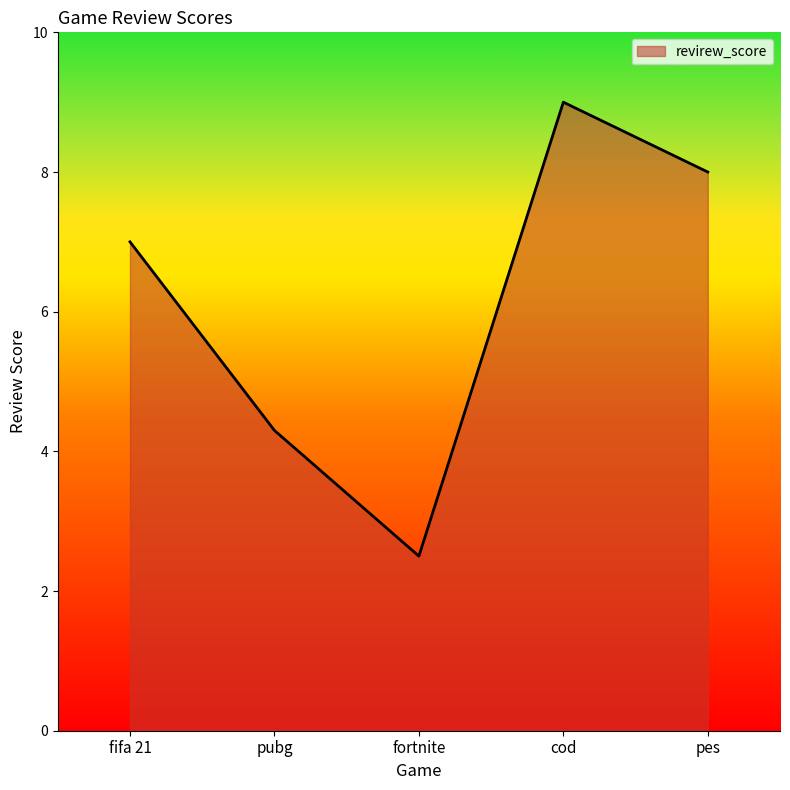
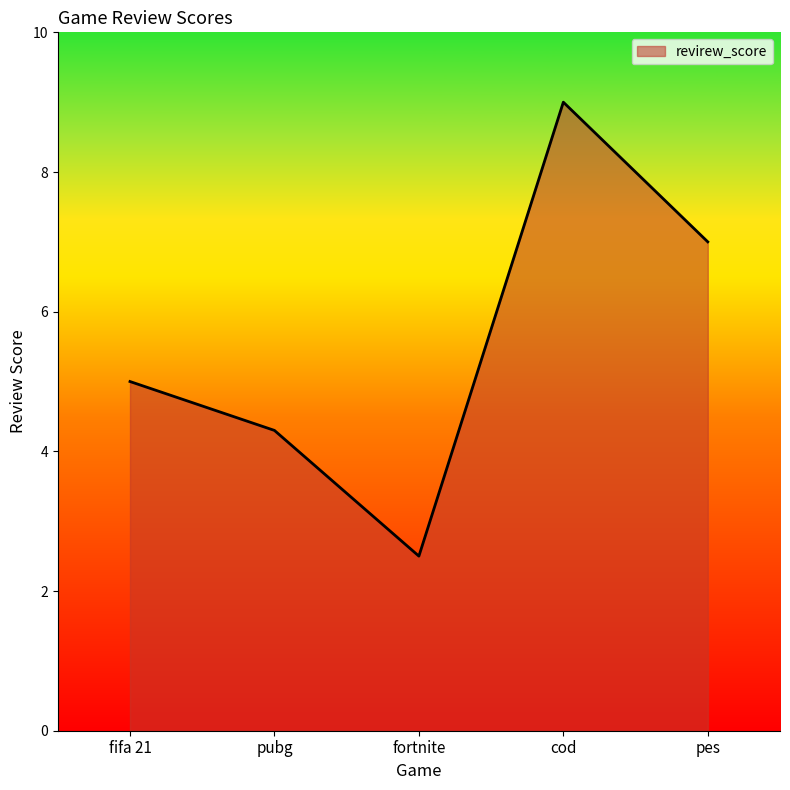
  {
-   "fifa 21": 7,
+   "fifa 21": 5,
    "pubg": 4.3,
    "fortnite": 2.5,
    "cod": 9,
-   "pes": 8
+   "pes": 7
  }
